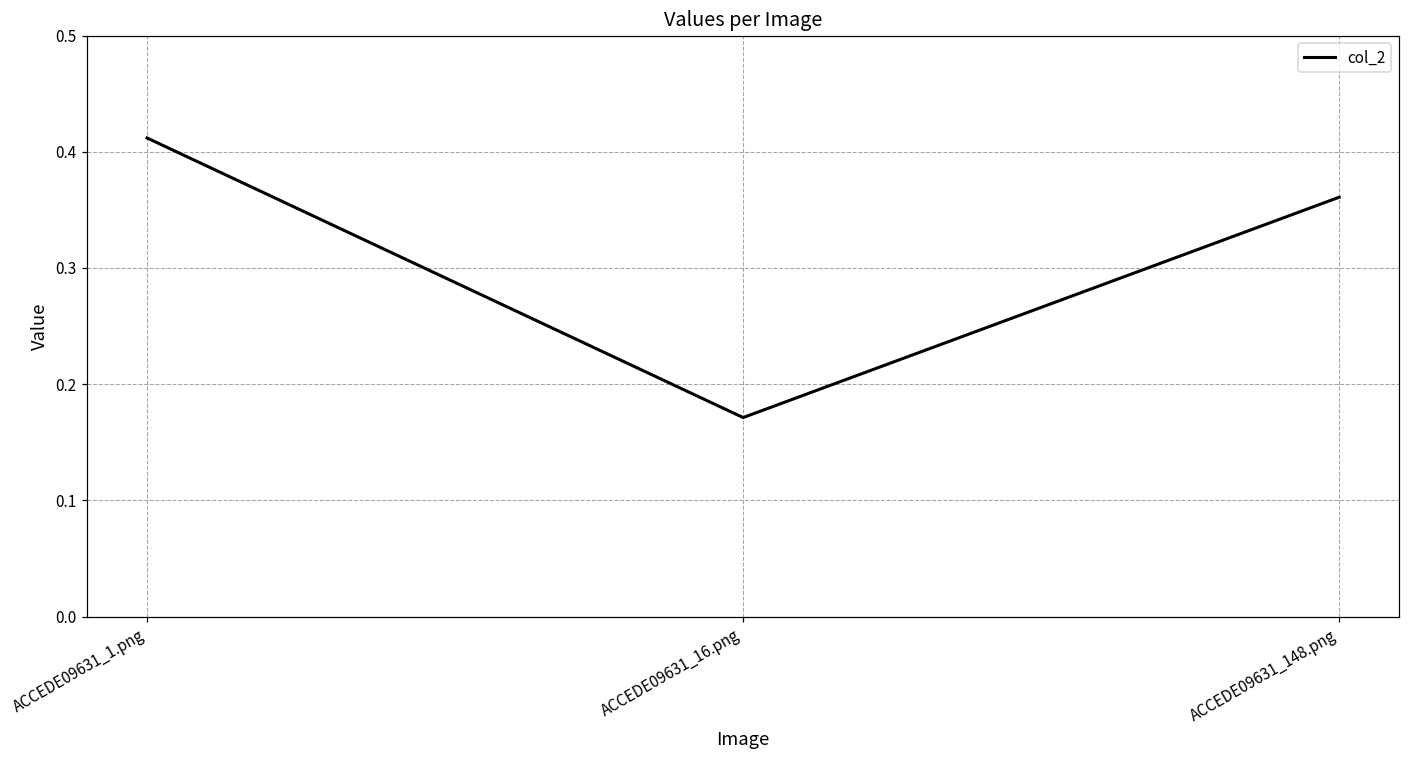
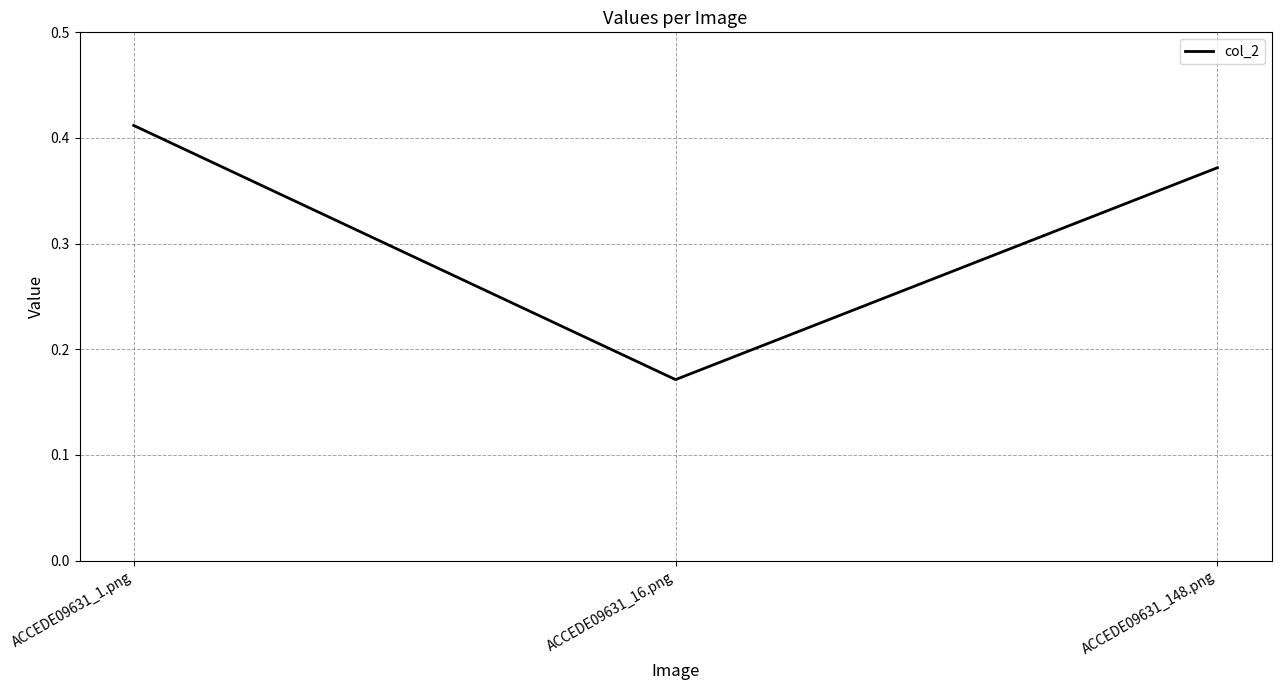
  {
    "ACCEDE09631_1.png": 0.412,
    "ACCEDE09631_16.png": 0.171,
-   "ACCEDE09631_148.png": 0.361
+   "ACCEDE09631_148.png": 0.372
  }
